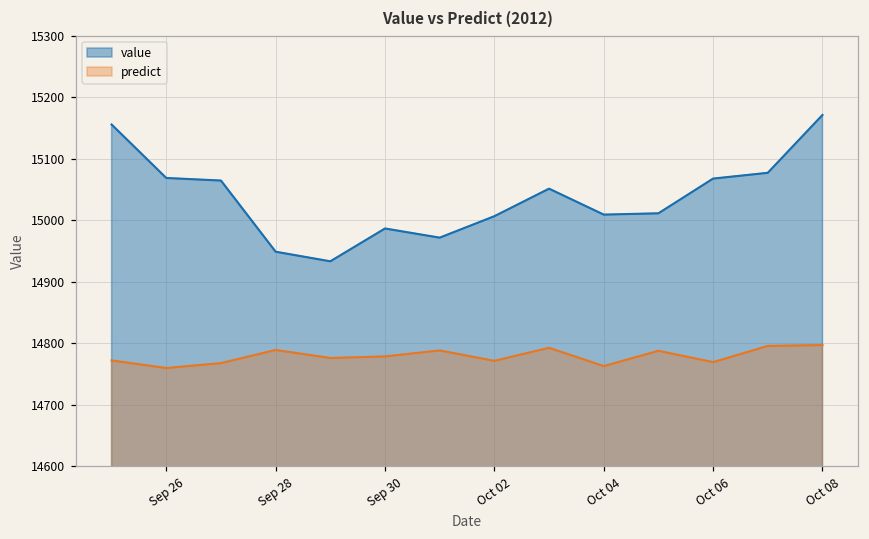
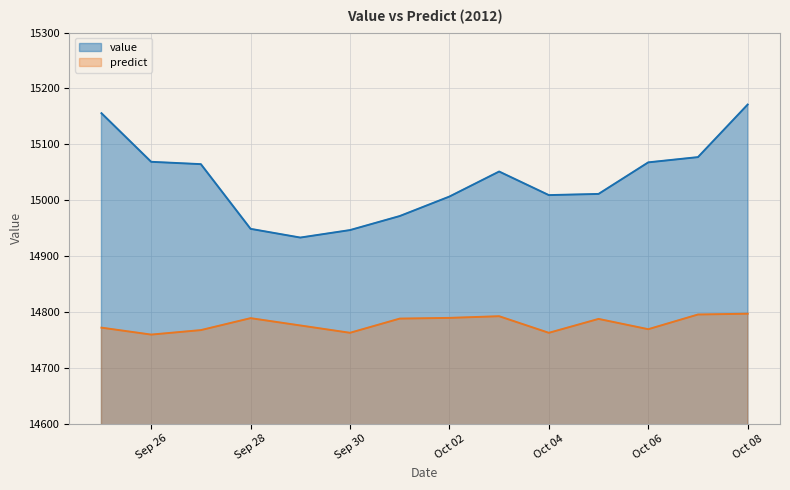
  {
    "value": {
      "Sep 26": 15070,
      "Sep 28": 14950,
-     "Sep 30": 14990,
+     "Sep 30": 14950,
      "Oct 02": 15010,
      "Oct 04": 15010,
      "Oct 06": 15070,
      "Oct 08": 15170
    },
    "predict": {
      "Sep 26": 14760,
      "Sep 28": 14790,
-     "Sep 30": 14780,
-     "Oct 02": 14770,
+     "Sep 30": 14760,
+     "Oct 02": 14790,
      "Oct 04": 14760,
      "Oct 06": 14770,
      "Oct 08": 14800
    }
  }
